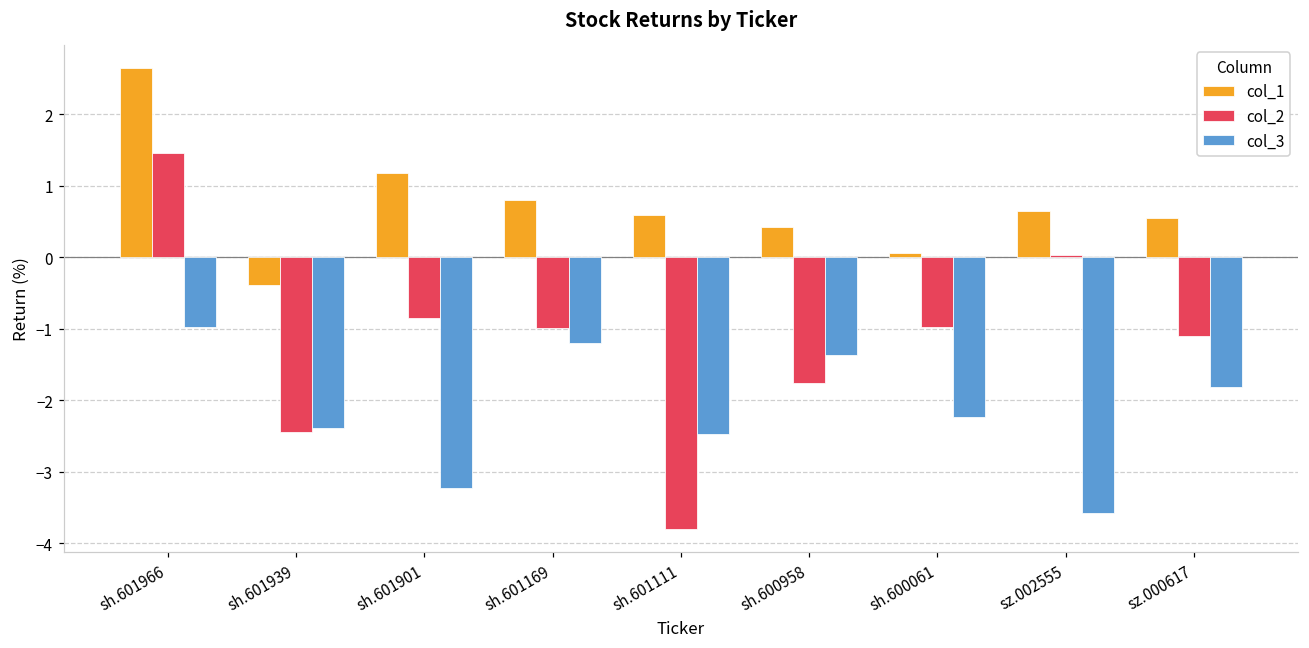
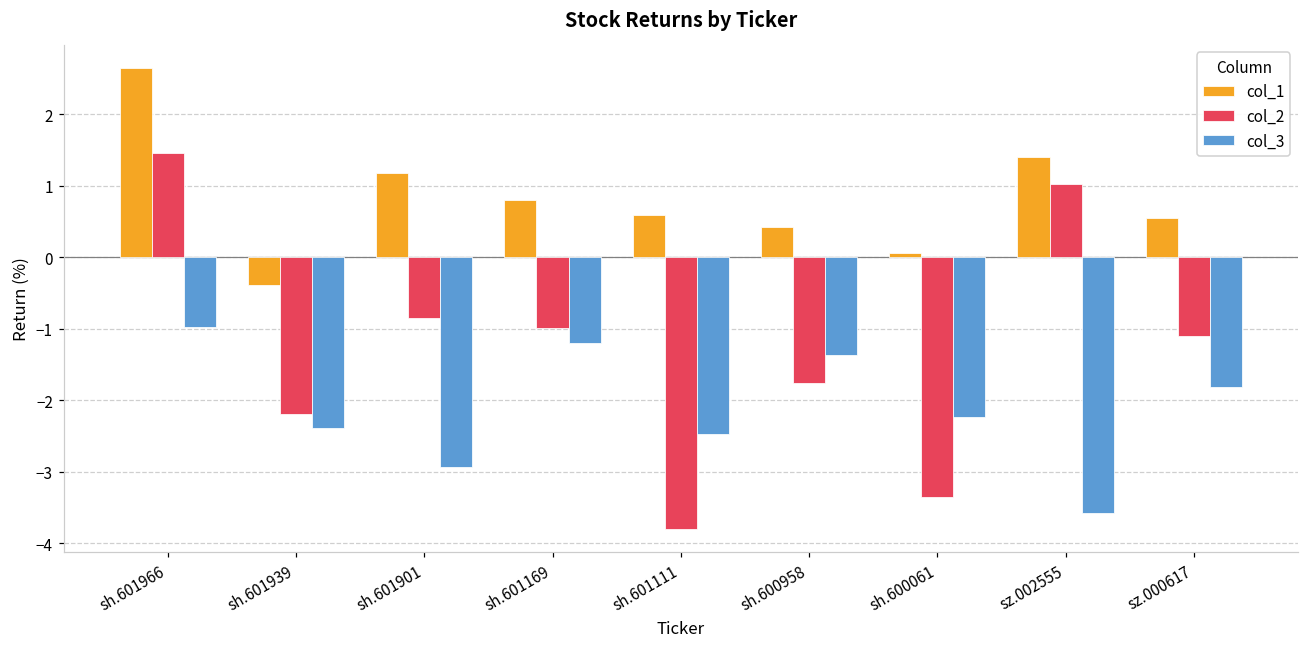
  {
    "col_1": {
      "sh.601966": 2.7,
      "sh.601939": -0.4,
      "sh.601901": 1.2,
      "sh.601169": 0.8,
      "sh.601111": 0.6,
      "sh.600958": 0.4,
      "sh.600061": 0.1,
-     "sz.002555": 0.7,
+     "sz.002555": 1.4,
      "sz.000617": 0.6
    },
    "col_2": {
      "sh.601966": 1.5,
-     "sh.601939": -2.4,
+     "sh.601939": -2.2,
      "sh.601901": -0.9,
      "sh.601169": -1.0,
      "sh.601111": -3.8,
      "sh.600958": -1.8,
-     "sh.600061": -1.0,
-     "sz.002555": 0.0,
+     "sh.600061": -3.4,
+     "sz.002555": 1.0,
      "sz.000617": -1.1
    },
    "col_3": {
      "sh.601966": -1.0,
      "sh.601939": -2.4,
-     "sh.601901": -3.2,
+     "sh.601901": -2.9,
      "sh.601169": -1.2,
      "sh.601111": -2.5,
      "sh.600958": -1.4,
      "sh.600061": -2.2,
      "sz.002555": -3.6,
      "sz.000617": -1.8
    }
  }
